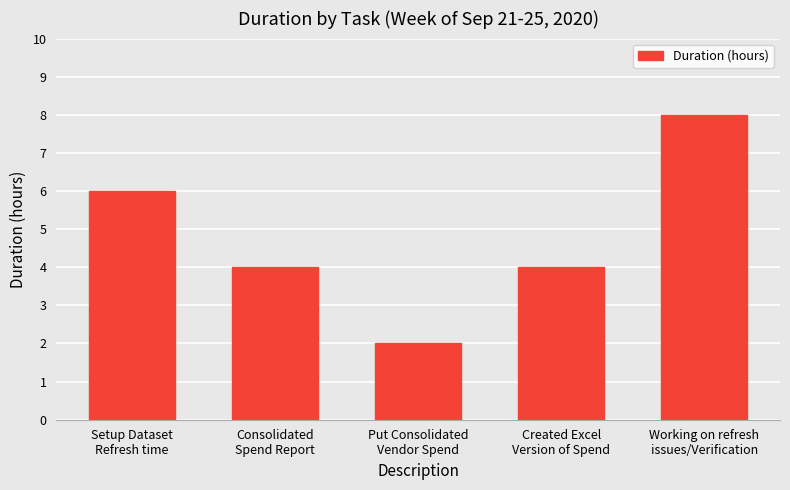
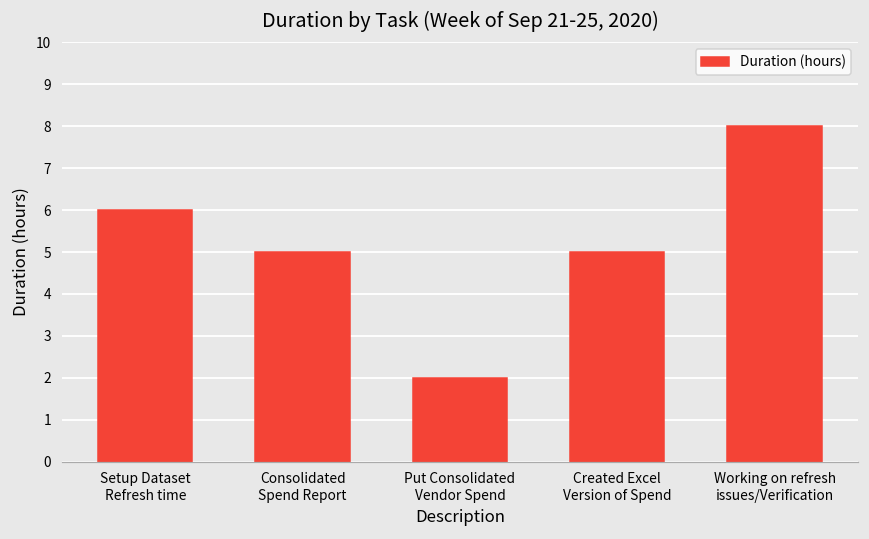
  {
    "Setup Dataset Refresh time": 6,
-   "Consolidated Spend Report": 4,
+   "Consolidated Spend Report": 5,
    "Put Consolidated Vendor Spend": 2,
-   "Created Excel Version of Spend": 4,
+   "Created Excel Version of Spend": 5,
    "Working on refresh issues/Verification": 8
  }
